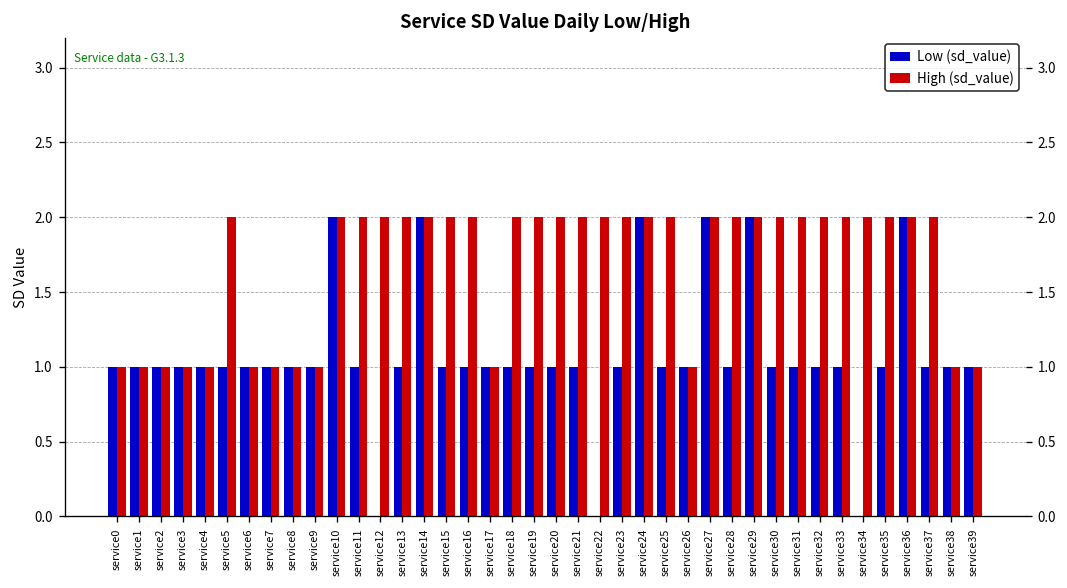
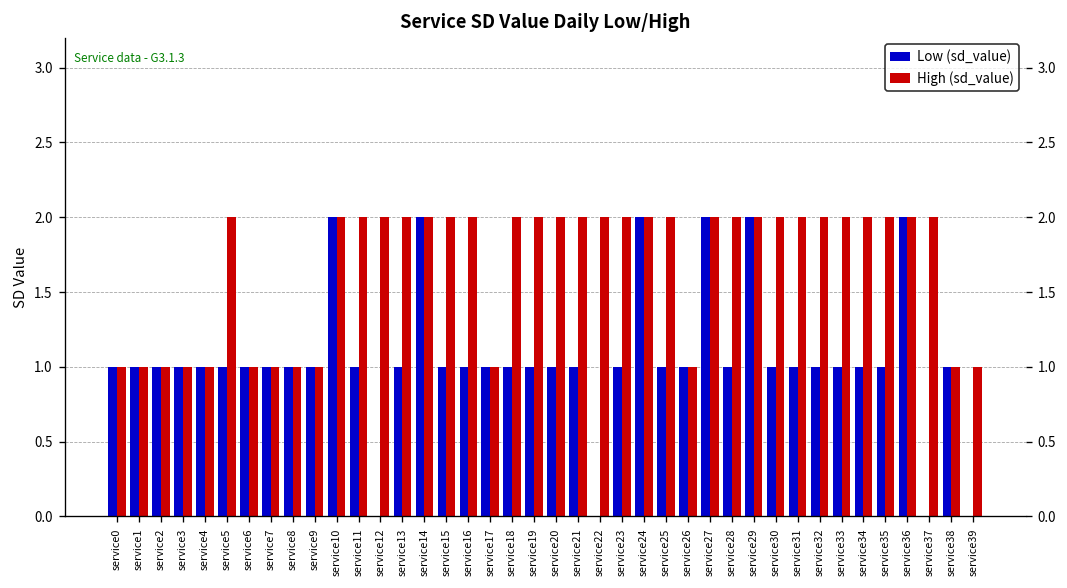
  {
    "Low (sd_value)": {
      "service0": 1,
      "service1": 1,
      "service2": 1,
      "service3": 1,
      "service4": 1,
      "service5": 1,
      "service6": 1,
      "service7": 1,
      "service8": 1,
      "service9": 1,
      "service10": 2,
      "service11": 1,
      "service12": 0,
      "service13": 1,
      "service14": 2,
      "service15": 1,
      "service16": 1,
      "service17": 1,
      "service18": 1,
      "service19": 1,
      "service20": 1,
      "service21": 1,
      "service22": 0,
      "service23": 1,
      "service24": 2,
      "service25": 1,
      "service26": 1,
      "service27": 2,
      "service28": 1,
      "service29": 2,
      "service30": 1,
      "service31": 1,
      "service32": 1,
      "service33": 1,
-     "service34": 0,
+     "service34": 1,
      "service35": 1,
      "service36": 2,
-     "service37": 1,
+     "service37": 0,
      "service38": 1,
-     "service39": 1
+     "service39": 0
    },
    "High (sd_value)": {
      "service0": 1,
      "service1": 1,
      "service2": 1,
      "service3": 1,
      "service4": 1,
      "service5": 2,
      "service6": 1,
      "service7": 1,
      "service8": 1,
      "service9": 1,
      "service10": 2,
      "service11": 2,
      "service12": 2,
      "service13": 2,
      "service14": 2,
      "service15": 2,
      "service16": 2,
      "service17": 1,
      "service18": 2,
      "service19": 2,
      "service20": 2,
      "service21": 2,
      "service22": 2,
      "service23": 2,
      "service24": 2,
      "service25": 2,
      "service26": 1,
      "service27": 2,
      "service28": 2,
      "service29": 2,
      "service30": 2,
      "service31": 2,
      "service32": 2,
      "service33": 2,
      "service34": 2,
      "service35": 2,
      "service36": 2,
      "service37": 2,
      "service38": 1,
      "service39": 1
    }
  }
